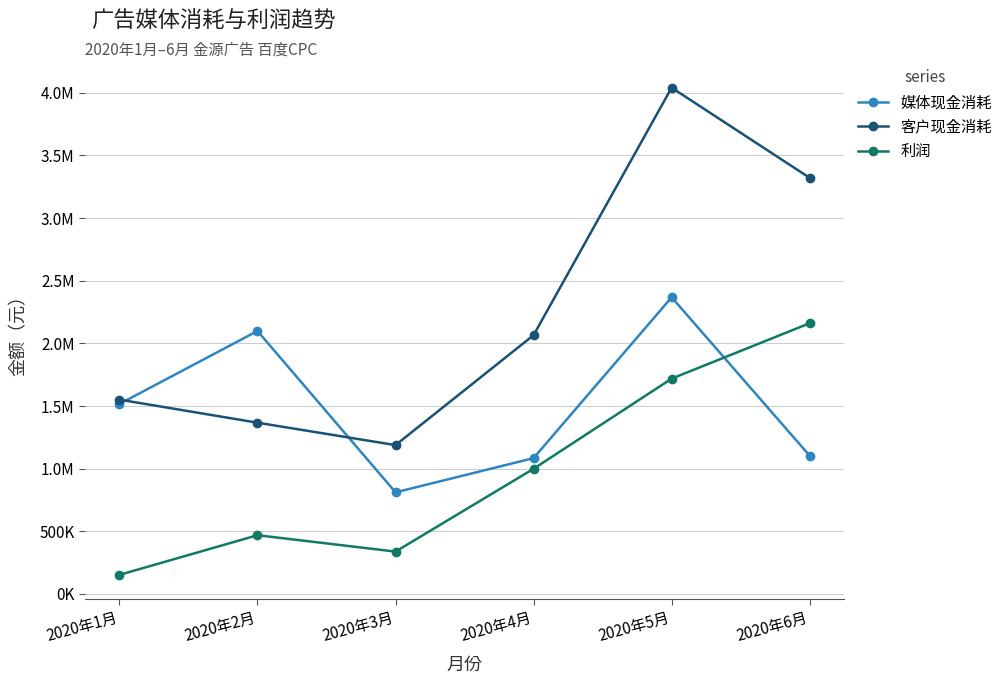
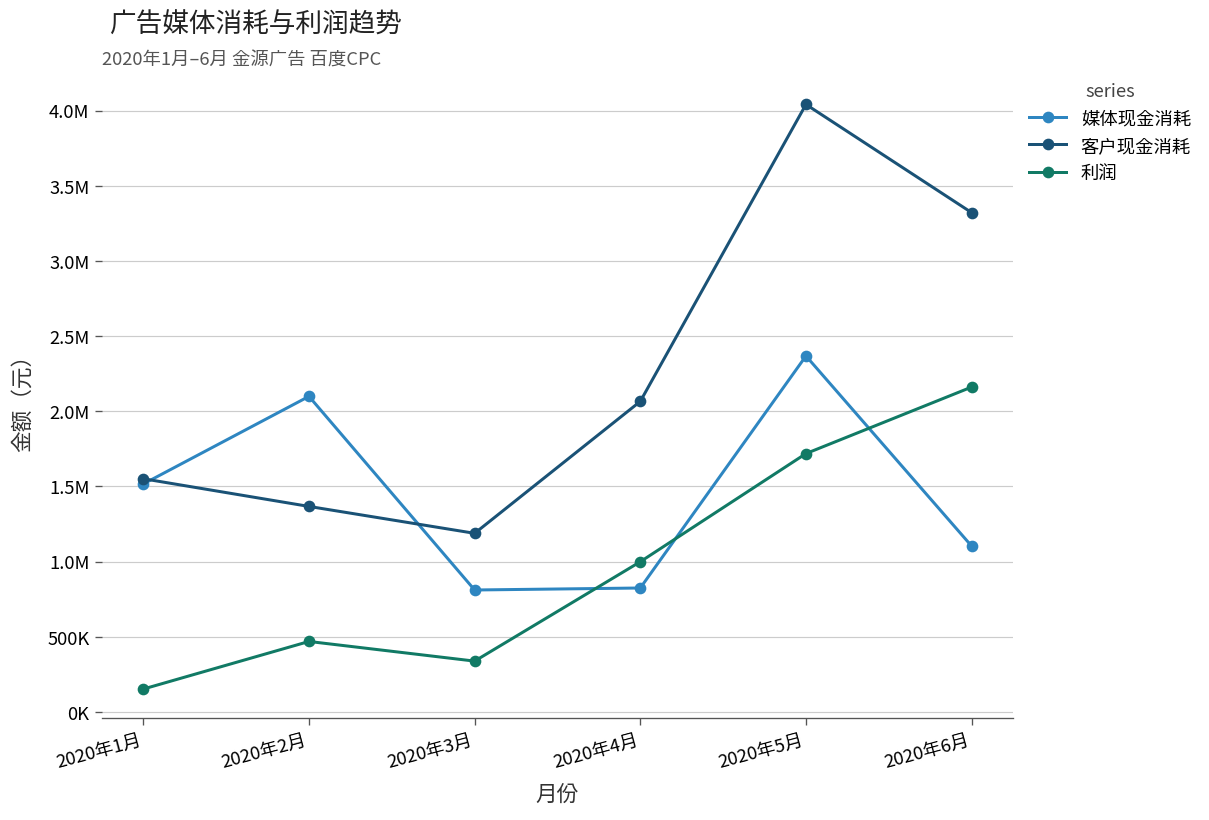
  {
    "媒体现金消耗": {
      "2020年1月": 1520000,
      "2020年2月": 2100000,
      "2020年3月": 810000,
-     "2020年4月": 1080000,
+     "2020年4月": 820000,
      "2020年5月": 2370000,
      "2020年6月": 1100000
    }
  }
